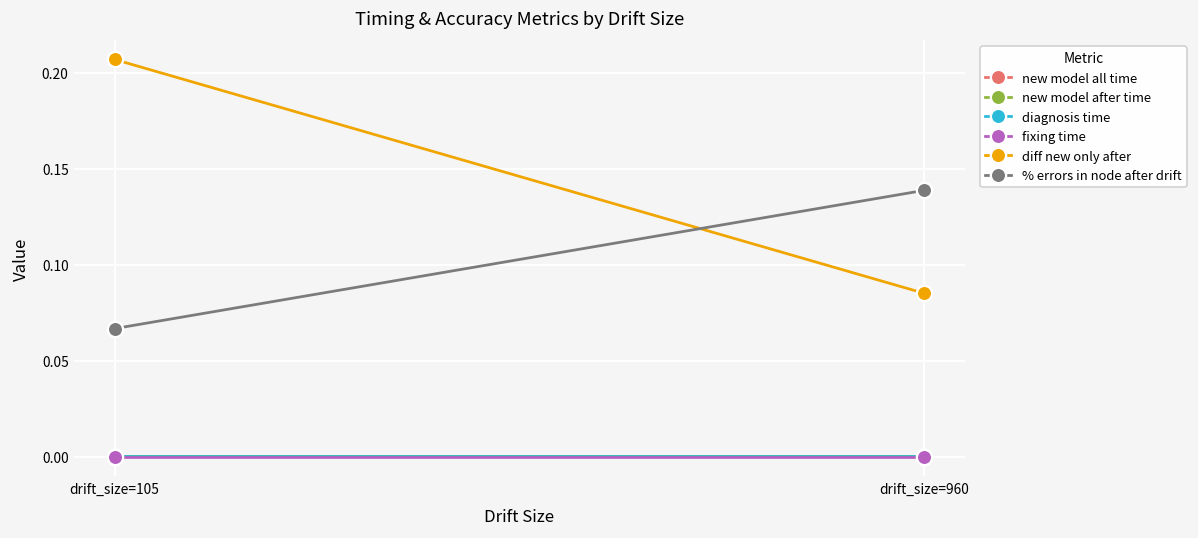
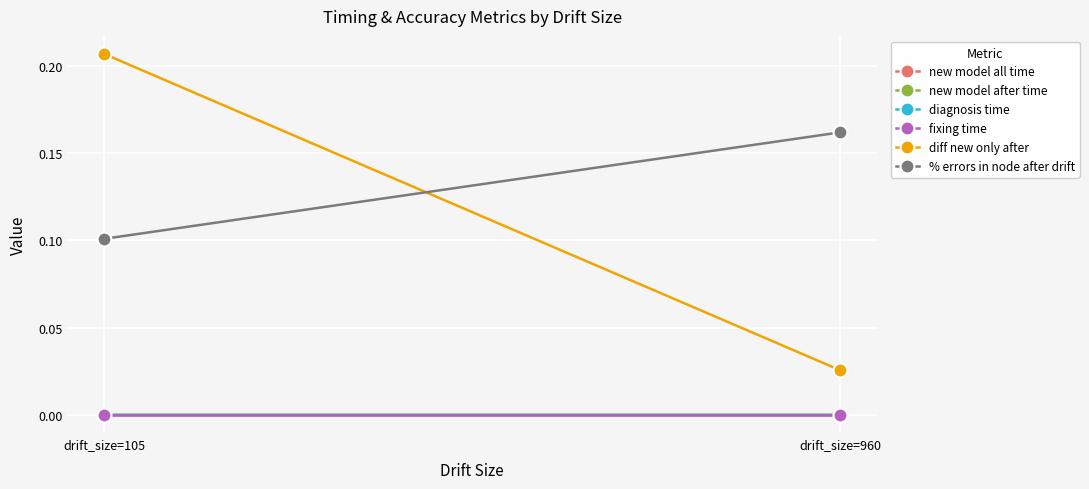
  {
    "fixing time": {
      "drift_size=105": 0.000,
      "drift_size=960": 0.000
    },
    "diff new only after": {
      "drift_size=105": 0.207,
-     "drift_size=960": 0.085
+     "drift_size=960": 0.026
    },
    "% errors in node after drift": {
-     "drift_size=105": 0.067,
-     "drift_size=960": 0.139
+     "drift_size=105": 0.101,
+     "drift_size=960": 0.162
    }
  }
